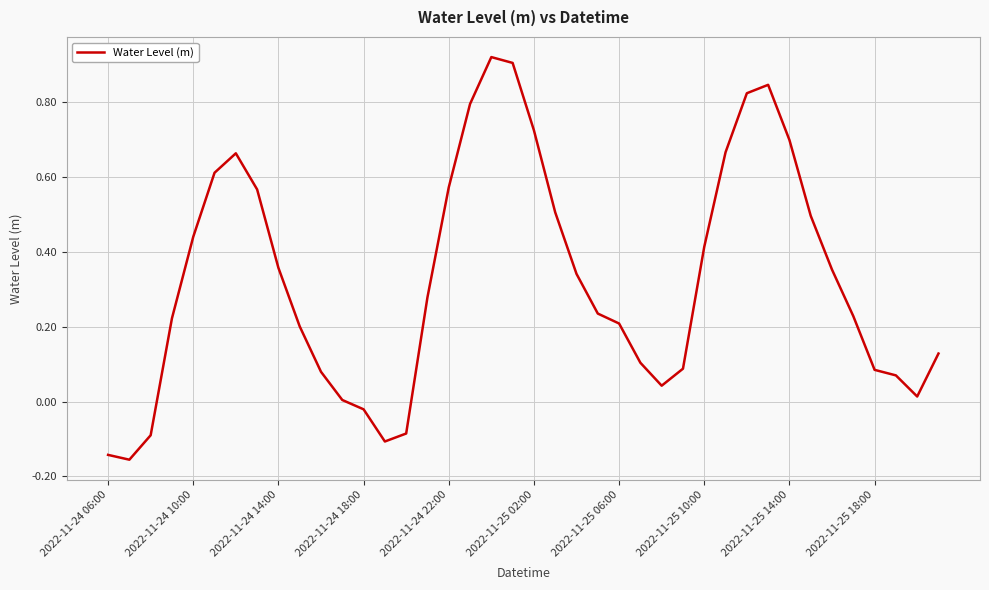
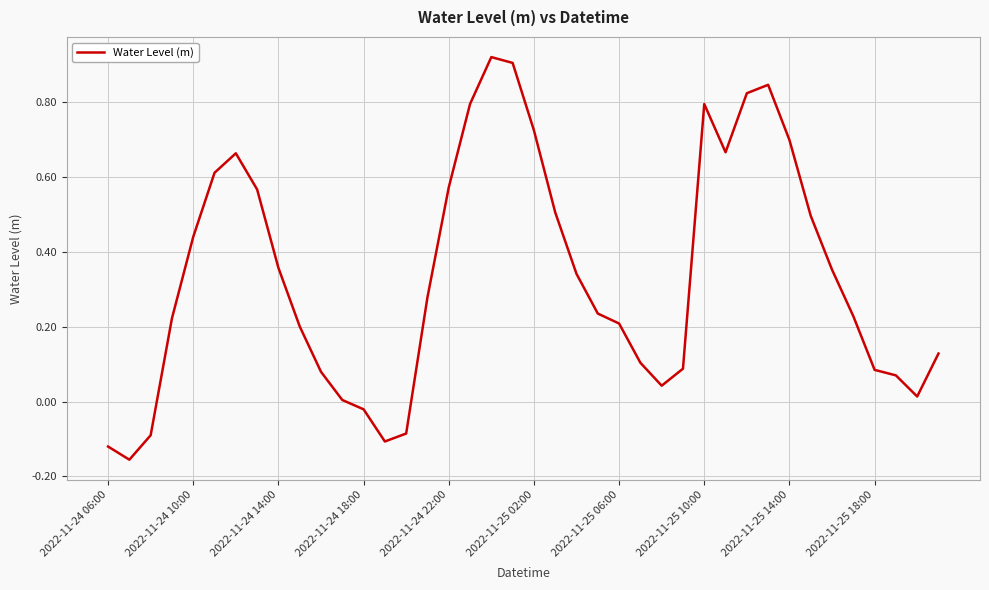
  {
-   "2022-11-24 06:00": -0.14,
+   "2022-11-24 06:00": -0.12,
    "2022-11-24 10:00": 0.44,
    "2022-11-24 14:00": 0.36,
    "2022-11-24 18:00": -0.02,
    "2022-11-24 22:00": 0.57,
    "2022-11-25 02:00": 0.73,
    "2022-11-25 06:00": 0.21,
-   "2022-11-25 10:00": 0.41,
+   "2022-11-25 10:00": 0.80,
    "2022-11-25 14:00": 0.70,
    "2022-11-25 18:00": 0.08
  }
